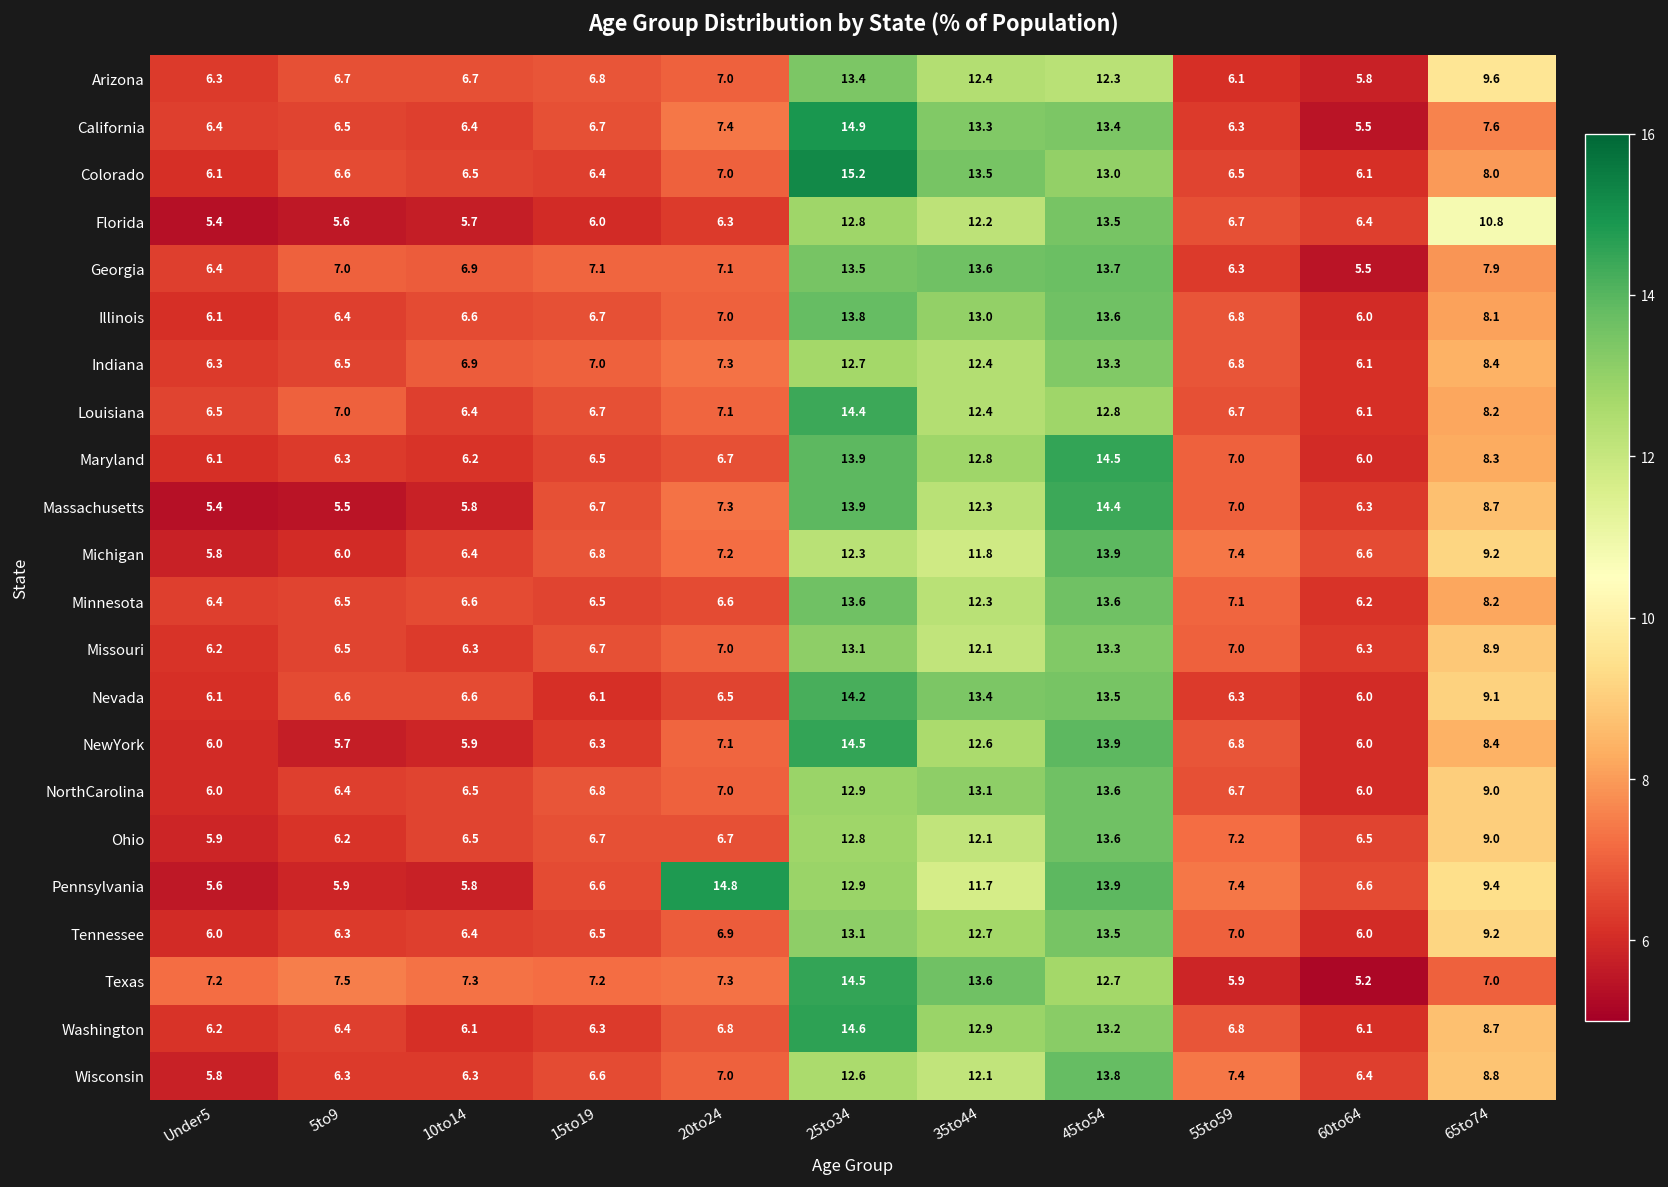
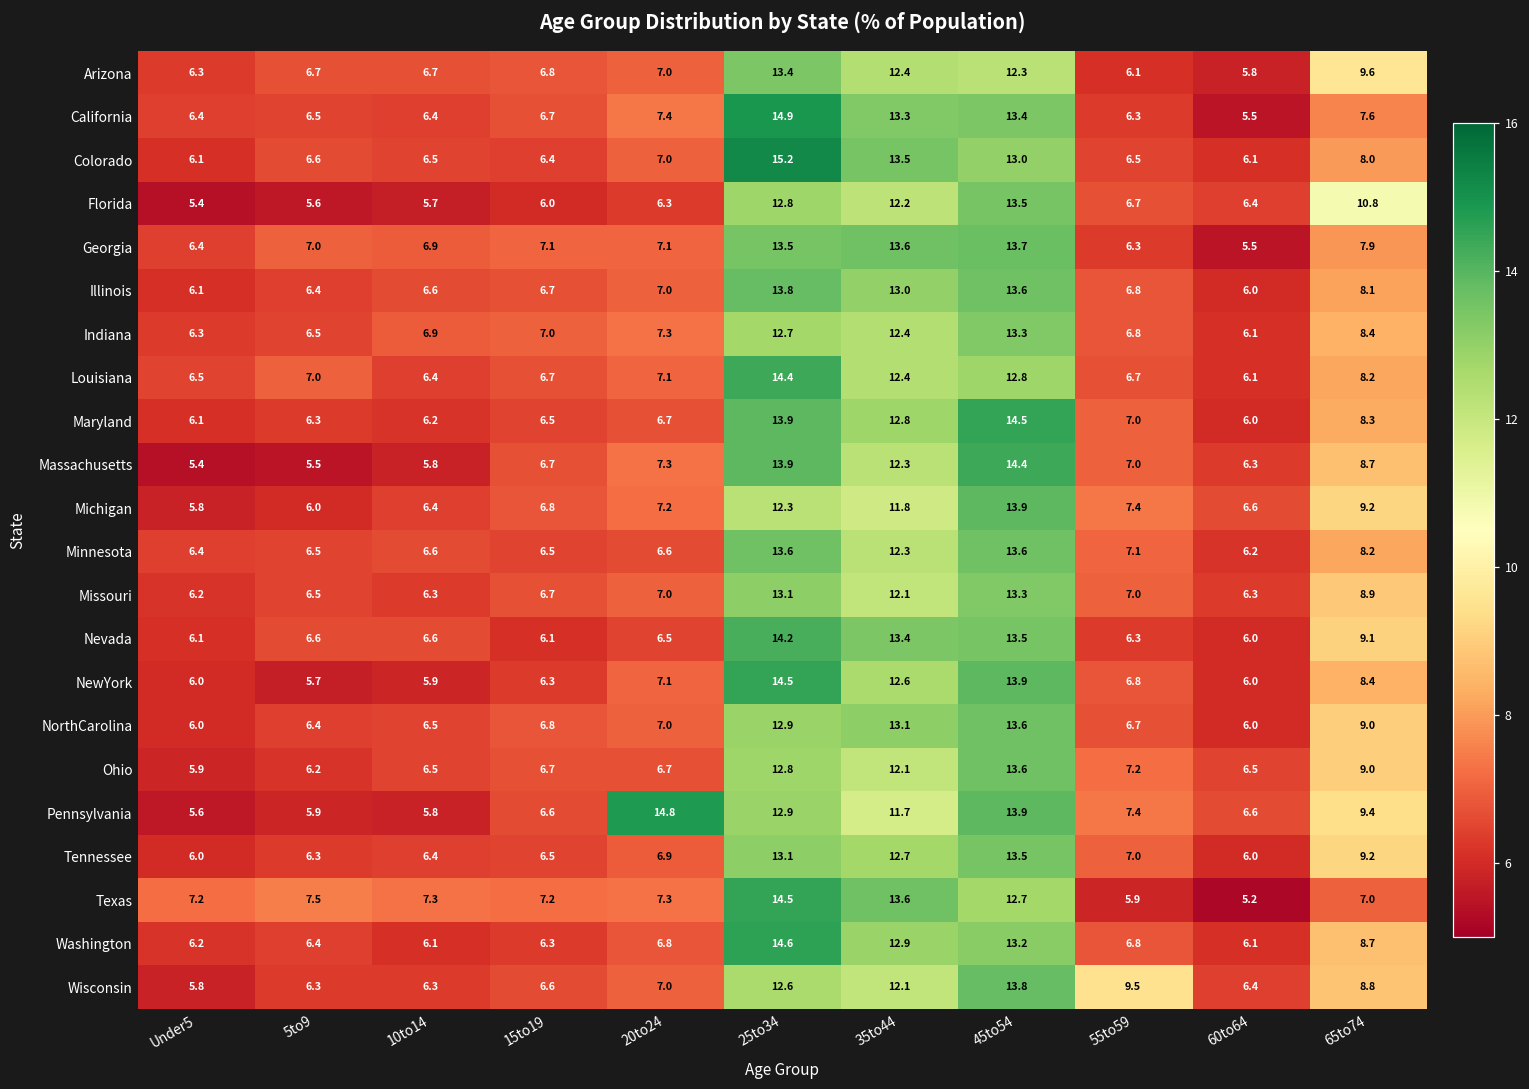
  {
    "Wisconsin": {
      "Under5": 5.8,
      "5to9": 6.3,
      "10to14": 6.3,
      "15to19": 6.6,
      "20to24": 7.0,
      "25to34": 12.6,
      "35to44": 12.1,
      "45to54": 13.8,
-     "55to59": 7.4,
+     "55to59": 9.5,
      "60to64": 6.4,
      "65to74": 8.8
    }
  }
